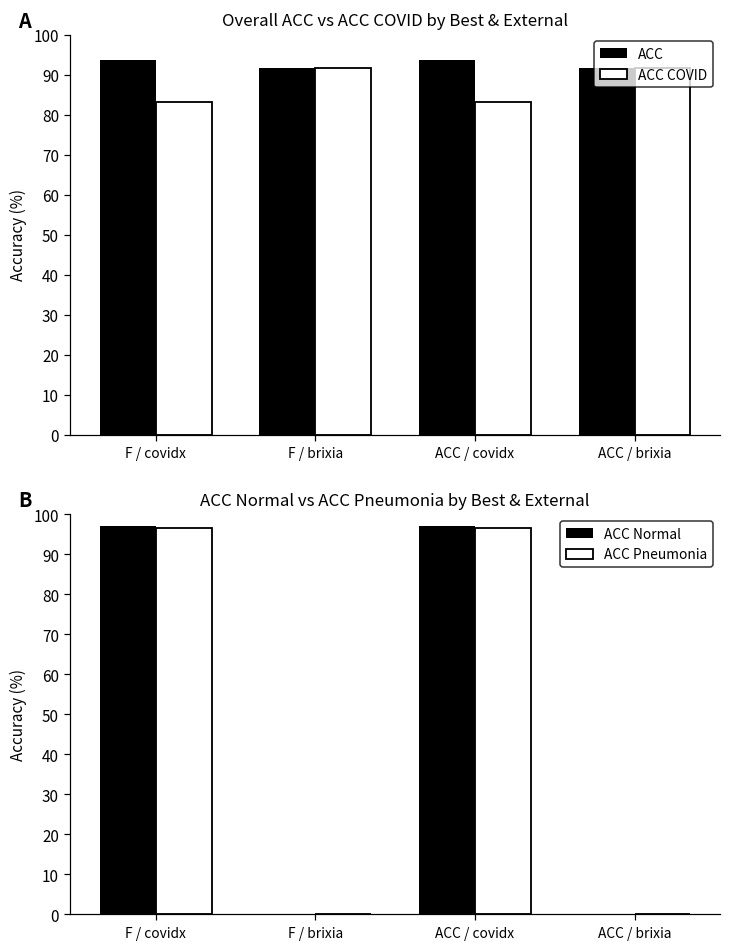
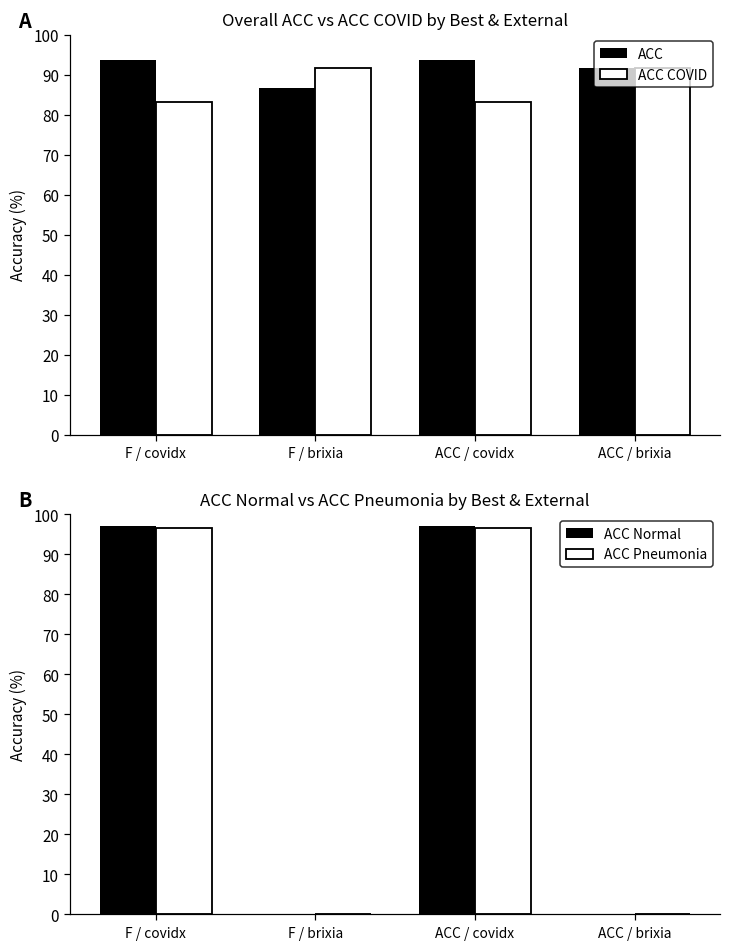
  {
    "Overall ACC vs ACC COVID by Best & External": {
      "ACC": {
        "F / covidx": 94,
-       "F / brixia": 92,
+       "F / brixia": 87,
        "ACC / covidx": 94
      },
      "ACC COVID": {
        "F / covidx": 83,
        "F / brixia": 92,
        "ACC / covidx": 83
      }
    },
    "ACC Normal vs ACC Pneumonia by Best & External": {
      "ACC Normal": {
        "F / covidx": 97,
        "F / brixia": 0,
        "ACC / covidx": 97,
        "ACC / brixia": 0
      },
      "ACC Pneumonia": {
        "F / covidx": 96,
        "F / brixia": 0,
        "ACC / covidx": 96,
        "ACC / brixia": 0
      }
    }
  }
